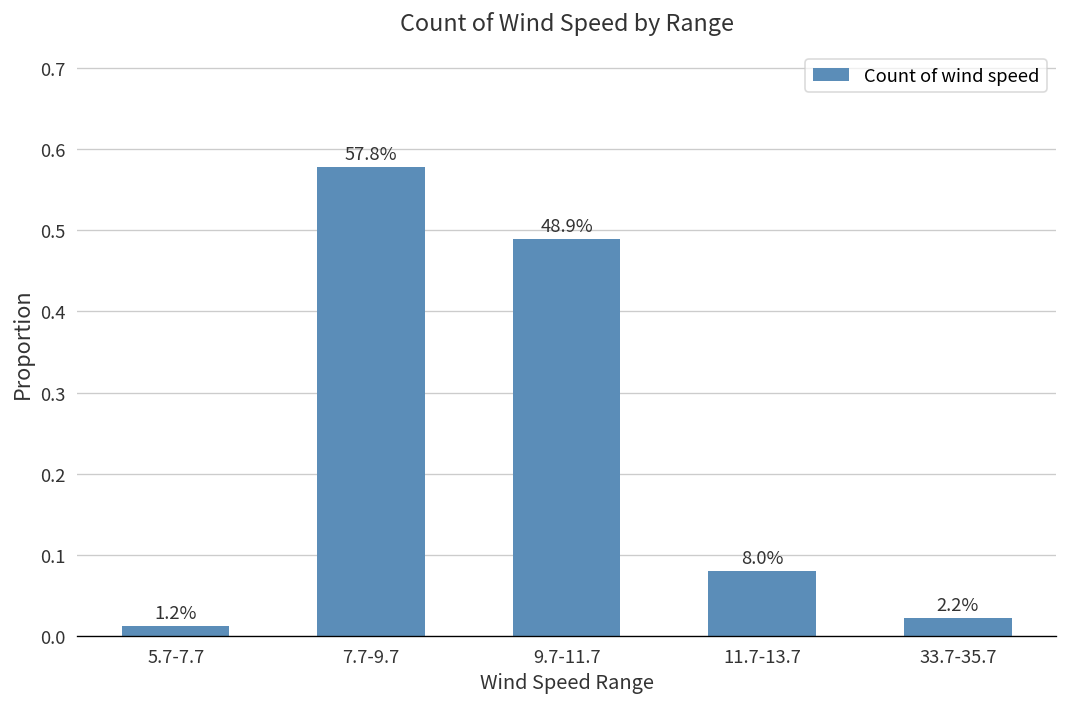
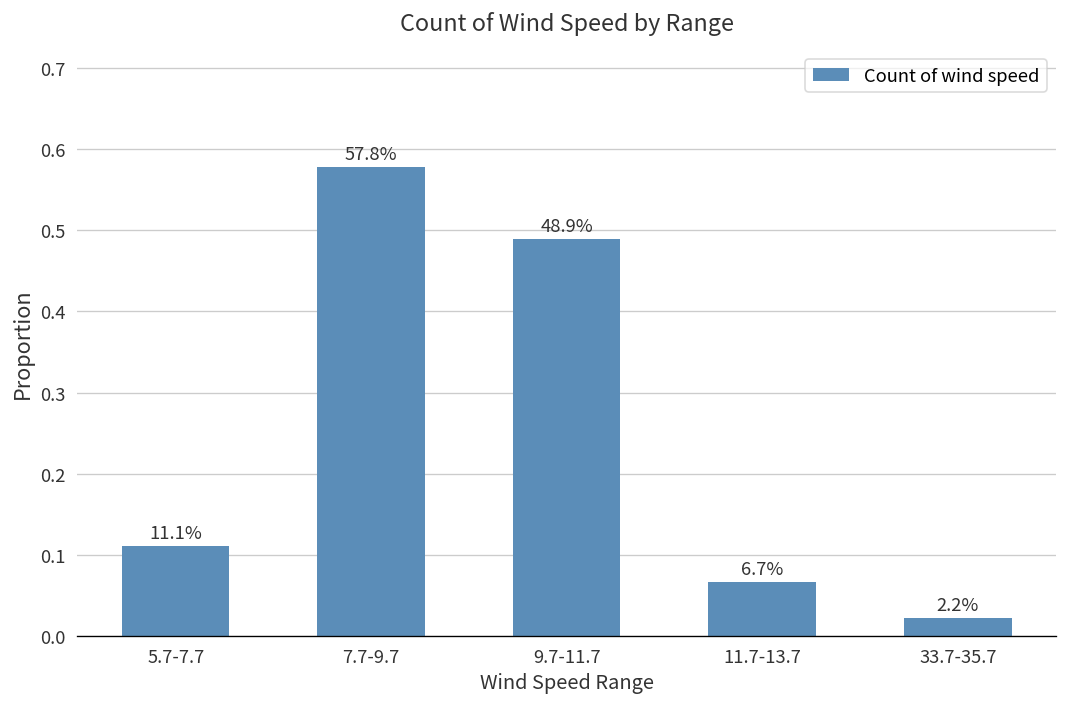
  {
-   "5.7-7.7": "1.2%",
+   "5.7-7.7": "11.1%",
    "7.7-9.7": "57.8%",
    "9.7-11.7": "48.9%",
-   "11.7-13.7": "8.0%",
+   "11.7-13.7": "6.7%",
    "33.7-35.7": "2.2%"
  }
